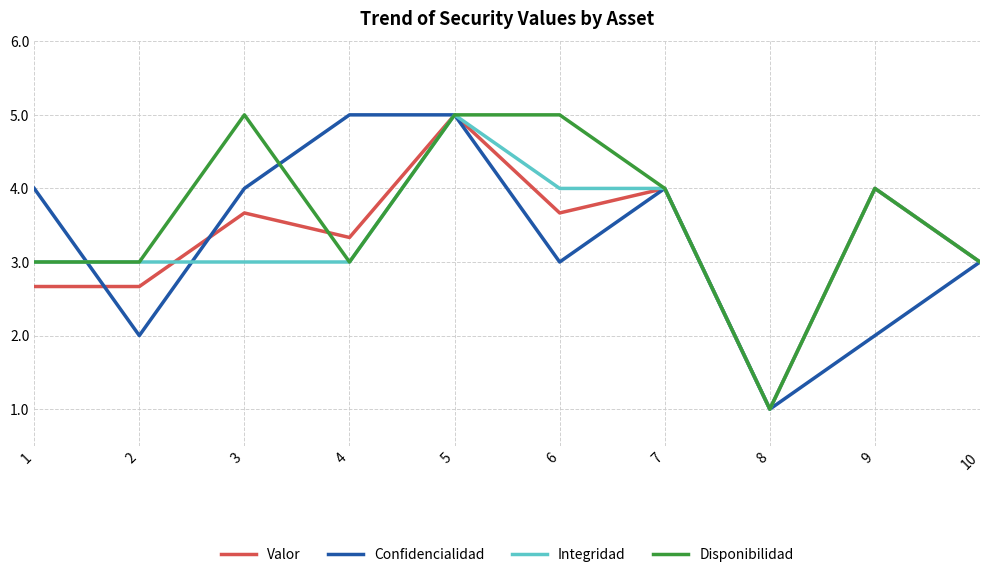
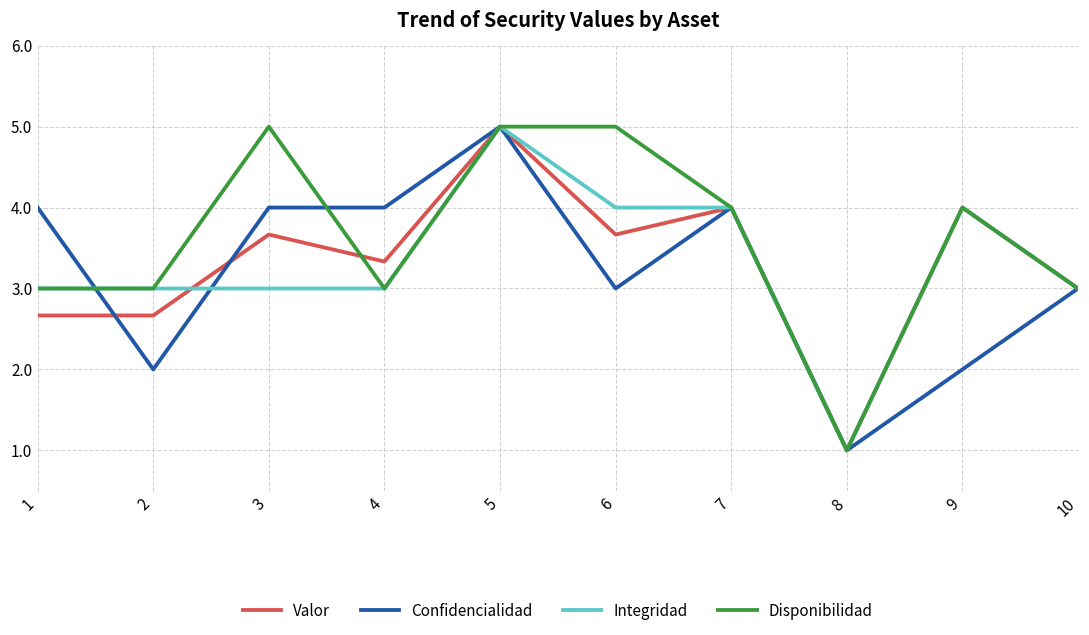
  {
    "Valor": {
      "1": 2.7,
      "2": 2.7,
      "3": 3.7,
      "4": 3.3,
      "6": 3.7
    },
    "Confidencialidad": {
      "1": 4,
      "2": 2,
      "3": 4,
-     "4": 5,
+     "4": 4,
      "6": 3,
      "9": 2
    },
    "Integridad": {
      "3": 3,
      "6": 4
    },
    "Disponibilidad": {
      "3": 5,
      "6": 5
    }
  }
